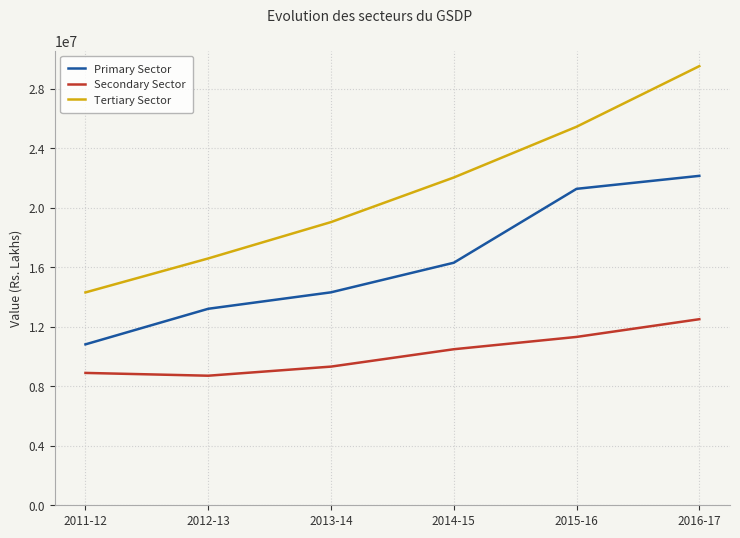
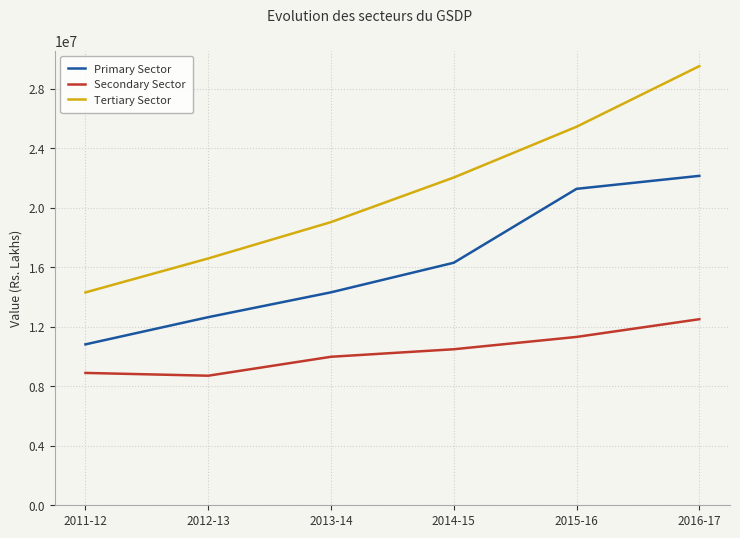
  {
    "Primary Sector": {
      "2011-12": 10800000,
-     "2012-13": 13200000,
+     "2012-13": 12600000,
      "2013-14": 14300000,
      "2014-15": 16300000,
      "2015-16": 21300000,
      "2016-17": 22100000
    },
    "Secondary Sector": {
      "2011-12": 8900000,
      "2012-13": 8700000,
-     "2013-14": 9300000,
+     "2013-14": 10000000,
      "2014-15": 10500000,
      "2015-16": 11300000,
      "2016-17": 12500000
    },
    "Tertiary Sector": {
      "2011-12": 14300000,
      "2012-13": 16600000,
      "2013-14": 19000000,
      "2014-15": 22000000,
      "2015-16": 25400000,
      "2016-17": 29500000
    }
  }
